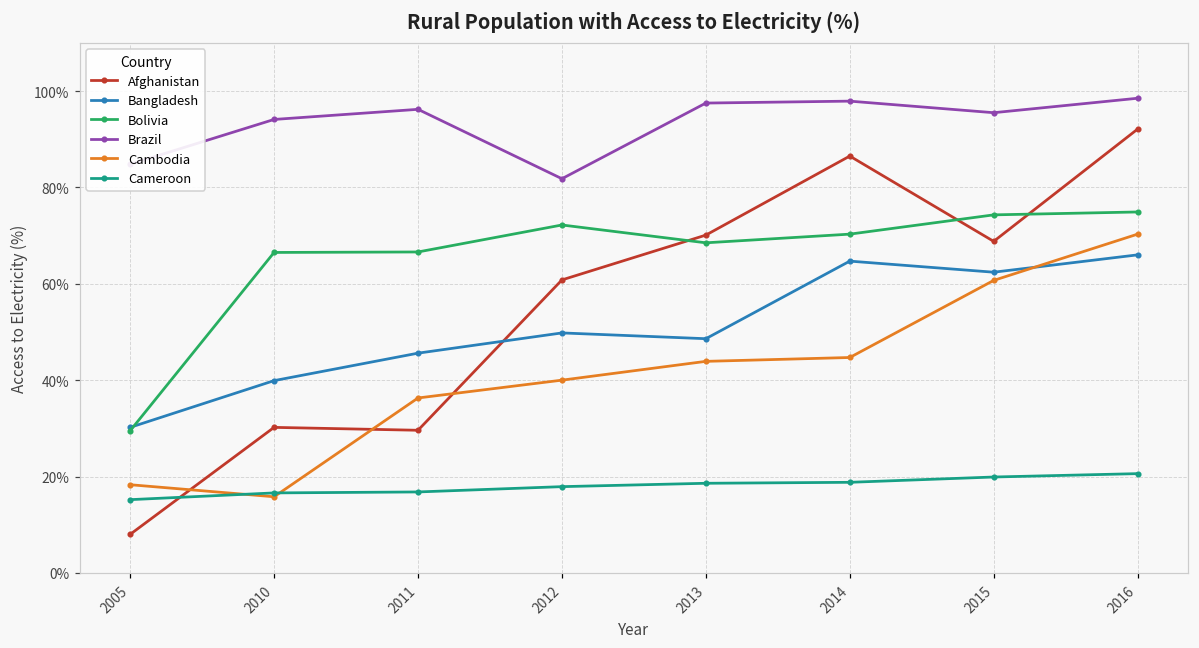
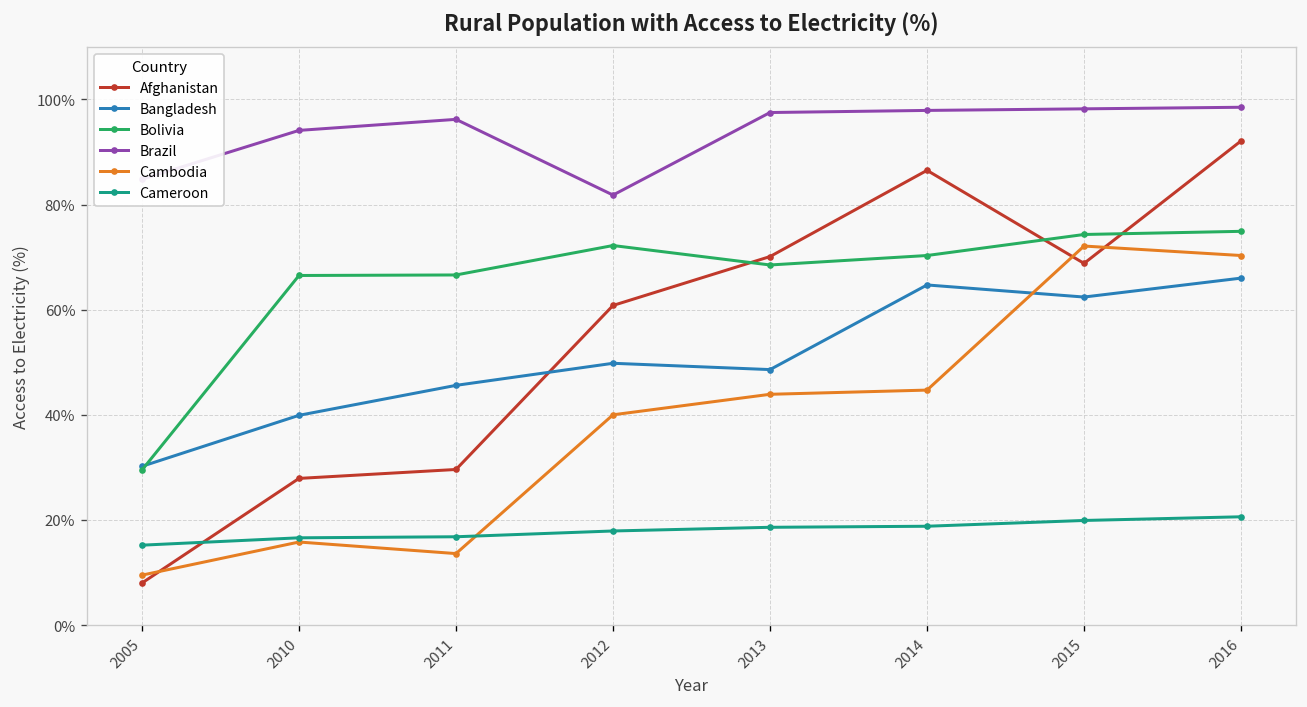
  {
    "Afghanistan": {
      "2005": "8%",
-     "2010": "30%",
+     "2010": "28%",
      "2011": "30%",
      "2012": "61%",
      "2013": "70%",
      "2014": "87%",
      "2015": "69%",
      "2016": "92%"
    },
    "Bangladesh": {
      "2005": "30%",
      "2010": "40%",
      "2011": "46%",
      "2012": "50%",
      "2013": "49%",
      "2014": "65%",
      "2015": "62%",
      "2016": "66%"
    },
    "Brazil": {
      "2010": "94%",
      "2011": "96%",
      "2012": "82%",
      "2013": "98%",
      "2014": "98%",
-     "2015": "96%",
+     "2015": "98%",
      "2016": "99%"
    },
    "Cambodia": {
-     "2005": "18%",
+     "2005": "10%",
      "2010": "16%",
-     "2011": "36%",
+     "2011": "14%",
      "2012": "40%",
      "2013": "44%",
      "2014": "45%",
-     "2015": "61%",
+     "2015": "72%",
      "2016": "70%"
    }
  }
